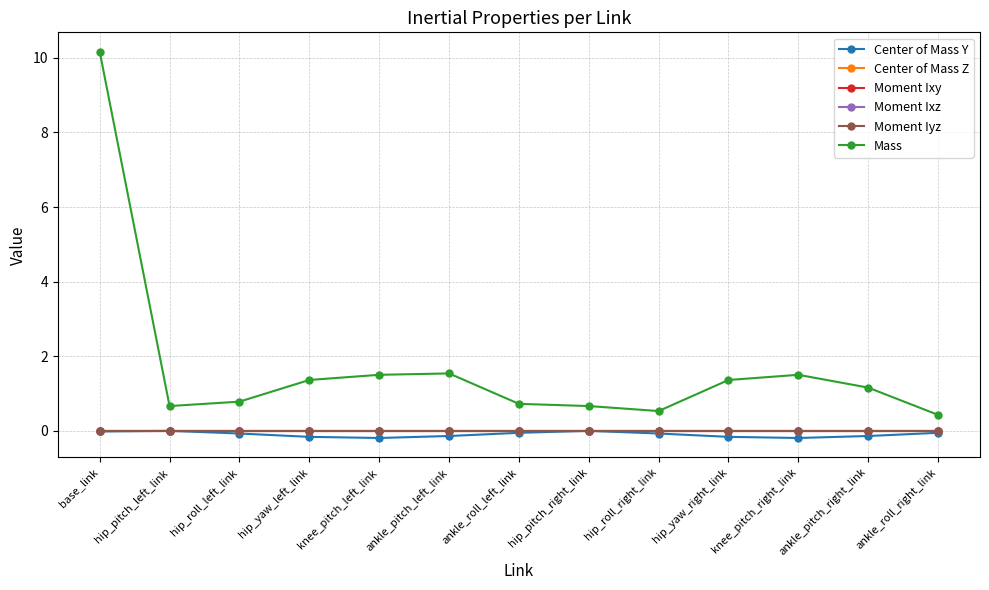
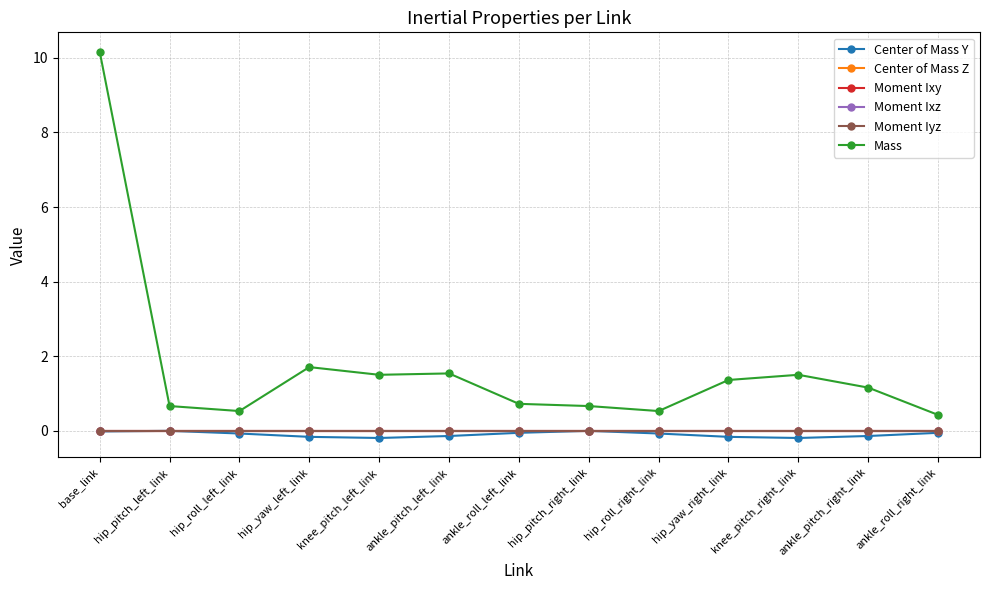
  {
    "Center of Mass Y": {
      "hip_roll_left_link": -0.1,
      "hip_yaw_left_link": -0.2,
      "knee_pitch_left_link": -0.2,
      "ankle_pitch_left_link": -0.1,
      "hip_roll_right_link": -0.1,
      "hip_yaw_right_link": -0.2,
      "knee_pitch_right_link": -0.2,
      "ankle_pitch_right_link": -0.1
    },
    "Moment Iyz": {
      "hip_roll_left_link": 0.0,
      "hip_yaw_left_link": 0.0,
      "knee_pitch_left_link": 0.0,
      "ankle_pitch_left_link": 0.0,
      "hip_roll_right_link": 0.0,
      "hip_yaw_right_link": 0.0,
      "knee_pitch_right_link": 0.0,
      "ankle_pitch_right_link": 0.0
    },
    "Mass": {
      "base_link": 10.2,
      "hip_pitch_left_link": 0.7,
-     "hip_roll_left_link": 0.8,
-     "hip_yaw_left_link": 1.4,
+     "hip_roll_left_link": 0.5,
+     "hip_yaw_left_link": 1.7,
      "knee_pitch_left_link": 1.5,
      "ankle_pitch_left_link": 1.5,
      "ankle_roll_left_link": 0.7,
      "hip_pitch_right_link": 0.7,
      "hip_roll_right_link": 0.5,
      "hip_yaw_right_link": 1.4,
      "knee_pitch_right_link": 1.5,
      "ankle_pitch_right_link": 1.2,
      "ankle_roll_right_link": 0.4
    }
  }
